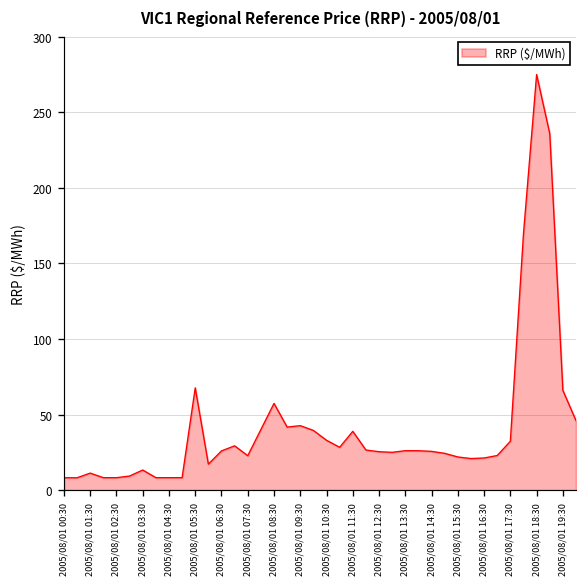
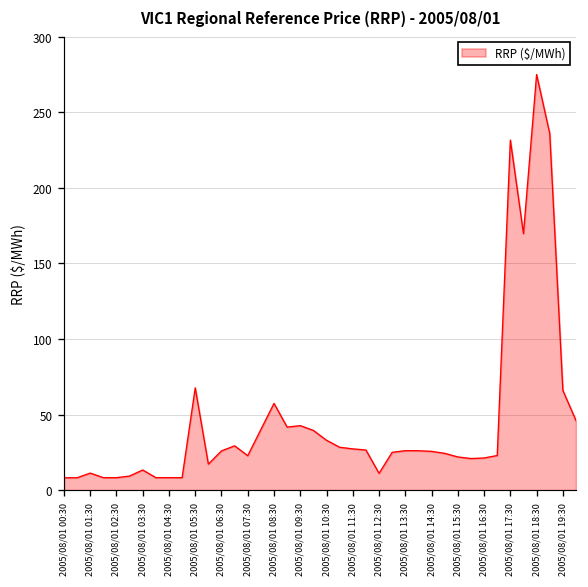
  {
    "2005/08/01 00:30": 8,
    "2005/08/01 01:30": 11,
    "2005/08/01 02:30": 8,
    "2005/08/01 03:30": 13,
    "2005/08/01 04:30": 8,
    "2005/08/01 05:30": 68,
    "2005/08/01 06:30": 26,
    "2005/08/01 07:30": 23,
    "2005/08/01 08:30": 57,
    "2005/08/01 09:30": 43,
    "2005/08/01 10:30": 33,
-   "2005/08/01 11:30": 39,
-   "2005/08/01 12:30": 25,
+   "2005/08/01 11:30": 27,
+   "2005/08/01 12:30": 11,
    "2005/08/01 13:30": 26,
    "2005/08/01 14:30": 26,
    "2005/08/01 15:30": 22,
    "2005/08/01 16:30": 21,
-   "2005/08/01 17:30": 32,
+   "2005/08/01 17:30": 232,
    "2005/08/01 18:30": 275,
    "2005/08/01 19:30": 66
  }
